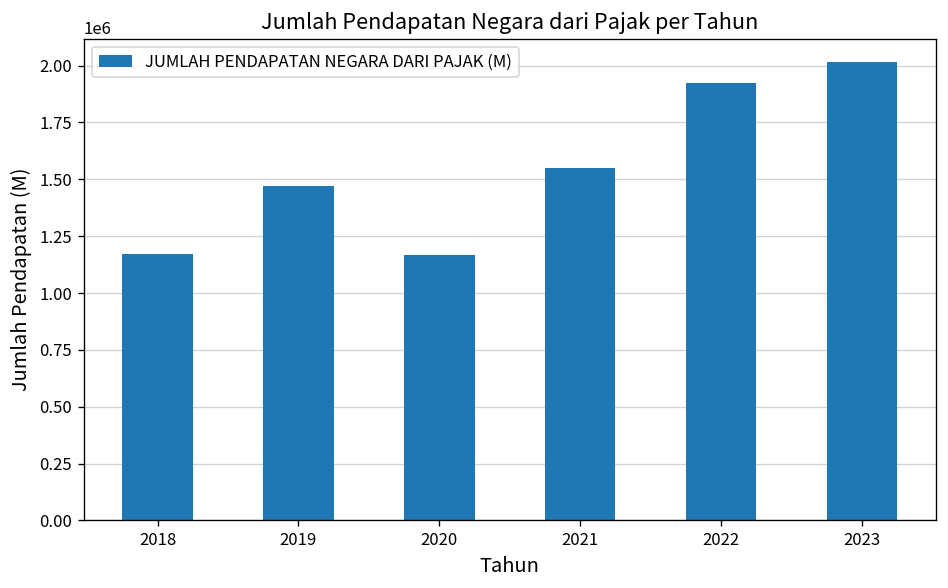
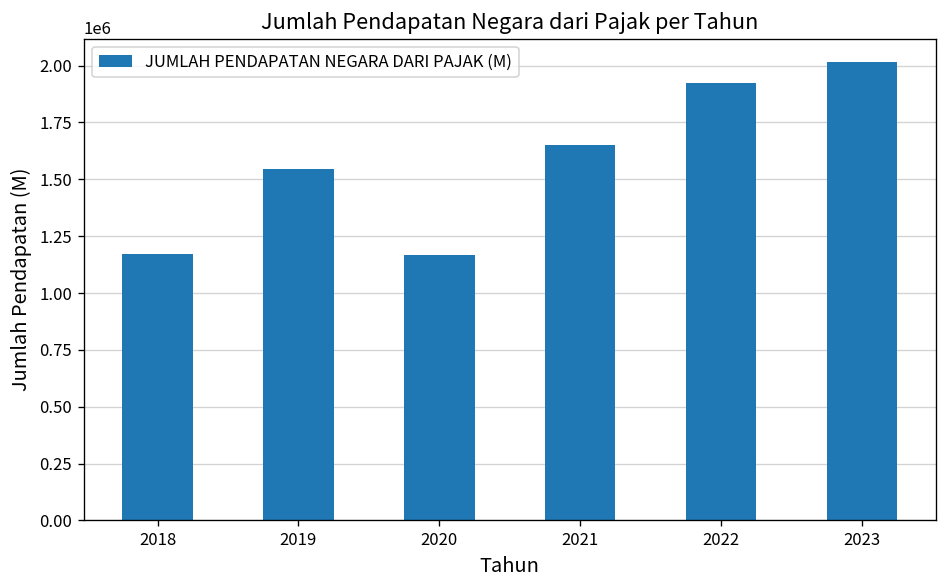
  {
    "2018": 1170000,
-   "2019": 1470000,
+   "2019": 1550000,
    "2020": 1170000,
-   "2021": 1550000,
+   "2021": 1650000,
    "2022": 1920000,
    "2023": 2020000
  }
